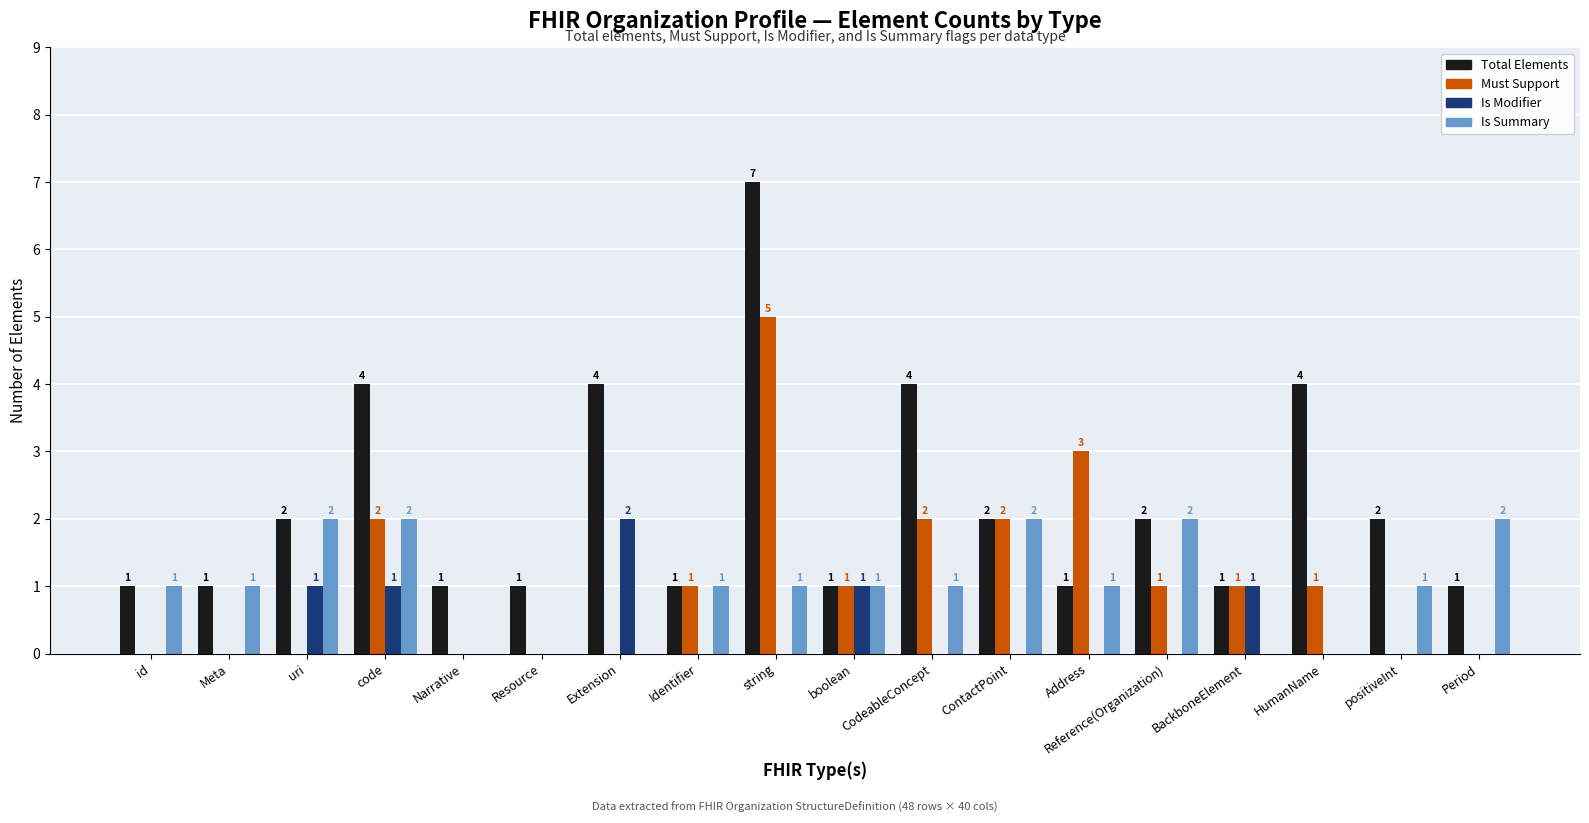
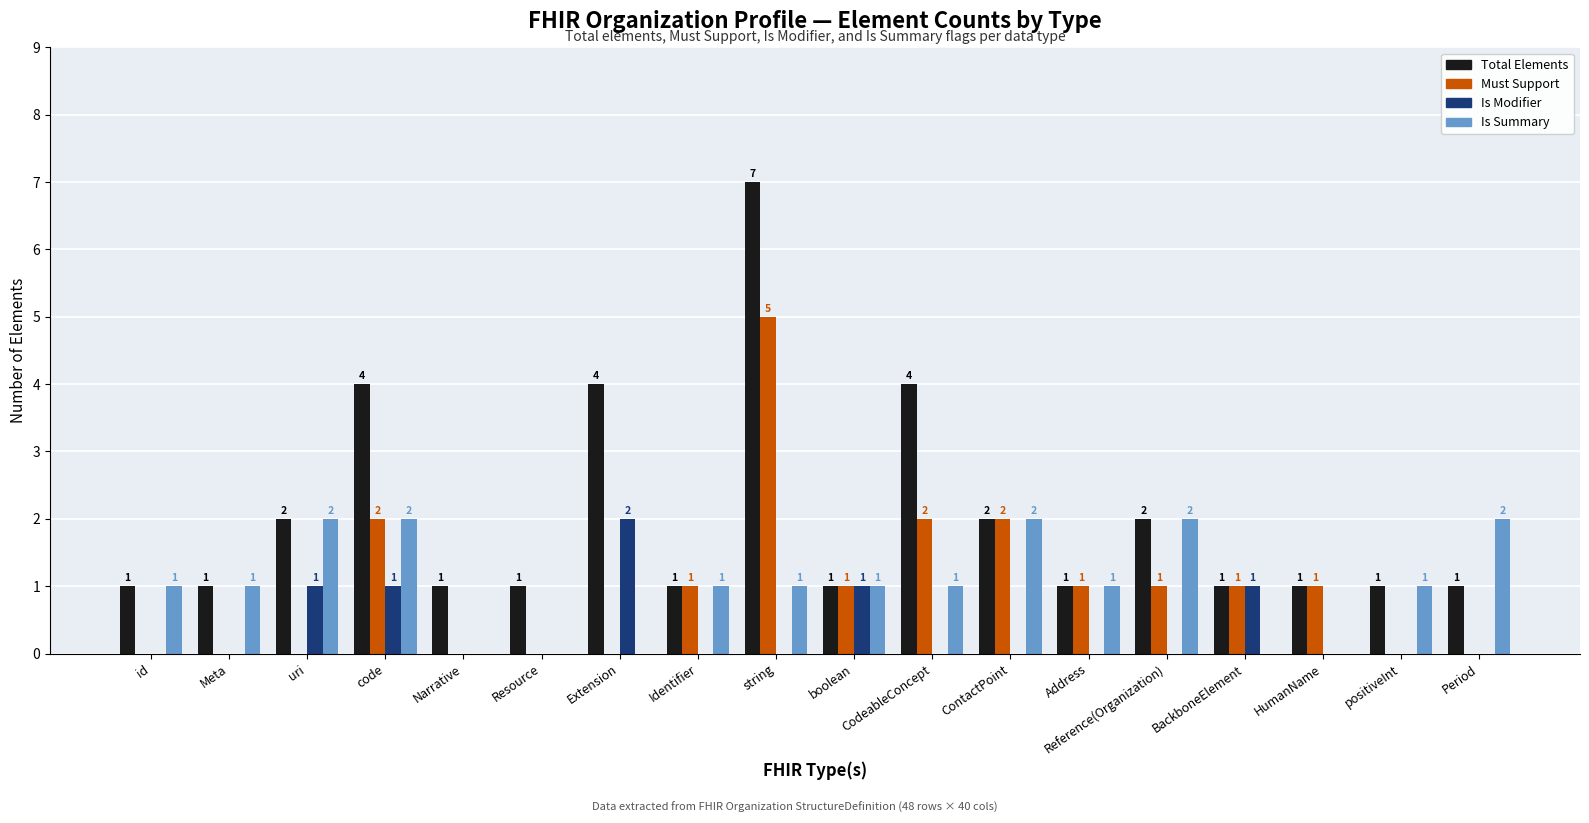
  {
    "Total Elements": {
      "id": 1,
      "Meta": 1,
      "uri": 2,
      "code": 4,
      "Narrative": 1,
      "Resource": 1,
      "Extension": 4,
      "Identifier": 1,
      "string": 7,
      "boolean": 1,
      "CodeableConcept": 4,
      "ContactPoint": 2,
      "Address": 1,
      "Reference(Organization)": 2,
      "BackboneElement": 1,
-     "HumanName": 4,
-     "positiveInt": 2,
+     "HumanName": 1,
+     "positiveInt": 1,
      "Period": 1
    },
    "Must Support": {
      "code": 2,
      "Identifier": 1,
      "string": 5,
      "boolean": 1,
      "CodeableConcept": 2,
      "ContactPoint": 2,
-     "Address": 3,
+     "Address": 1,
      "Reference(Organization)": 1,
      "BackboneElement": 1,
      "HumanName": 1
    },
    "Is Modifier": {
      "uri": 1,
      "code": 1,
      "Extension": 2,
      "boolean": 1,
      "BackboneElement": 1
    },
    "Is Summary": {
      "id": 1,
      "Meta": 1,
      "uri": 2,
      "code": 2,
      "Identifier": 1,
      "string": 1,
      "boolean": 1,
      "CodeableConcept": 1,
      "ContactPoint": 2,
      "Address": 1,
      "Reference(Organization)": 2,
      "positiveInt": 1,
      "Period": 2
    }
  }
